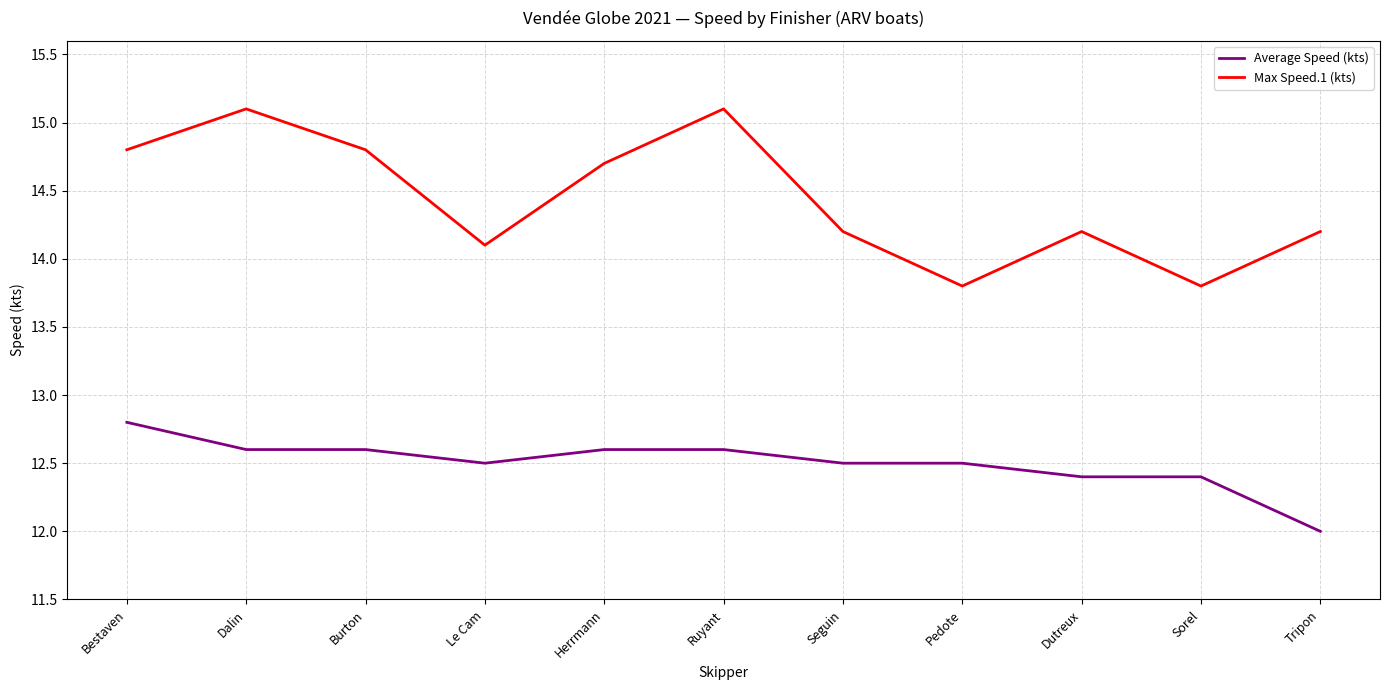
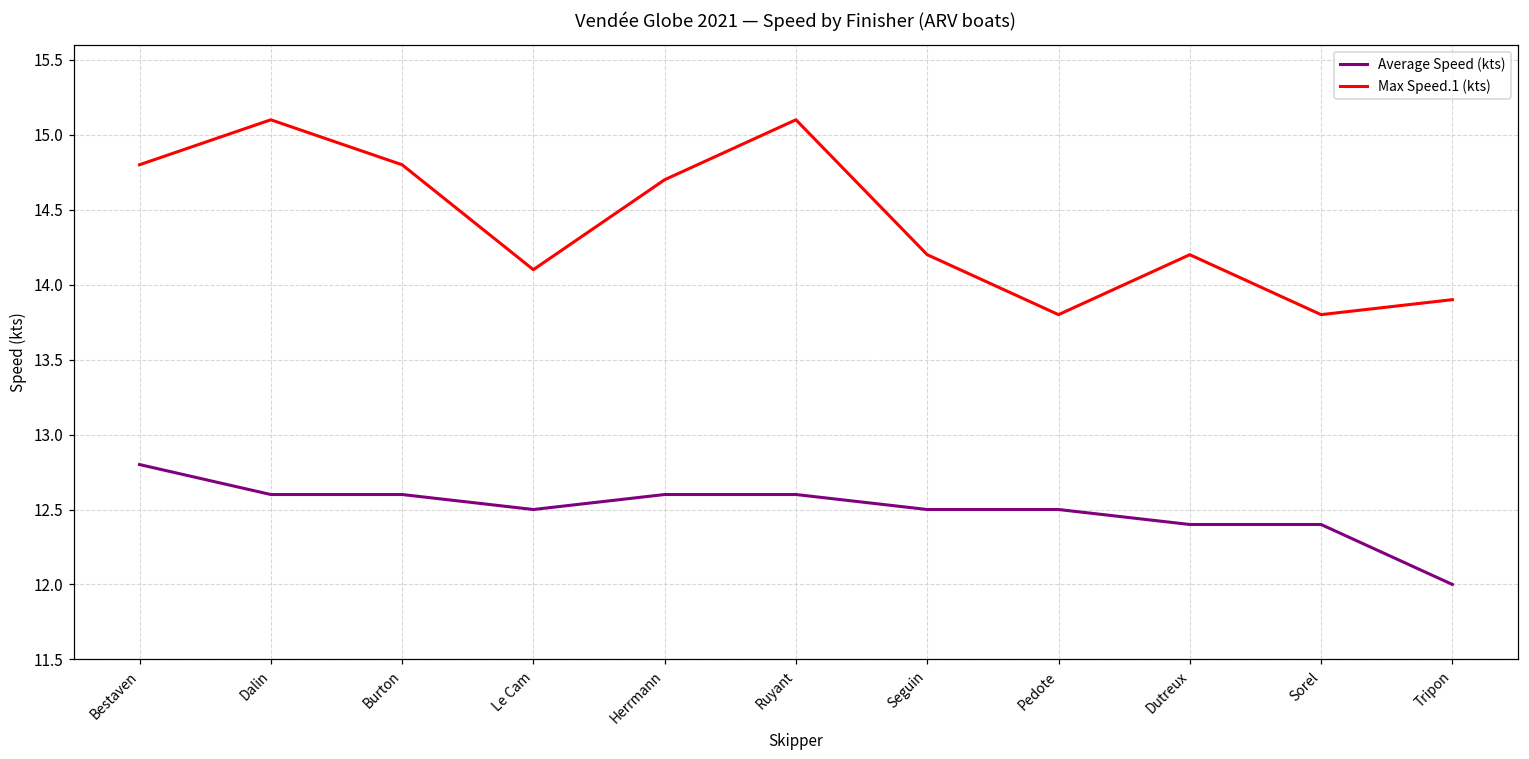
  {
    "Average Speed (kts)": {
      "Bestaven": 12.8,
      "Dalin": 12.6,
      "Burton": 12.6,
      "Le Cam": 12.5,
      "Herrmann": 12.6,
      "Ruyant": 12.6,
      "Seguin": 12.5,
      "Pedote": 12.5,
      "Dutreux": 12.4,
      "Sorel": 12.4,
      "Tripon": 12.0
    },
    "Max Speed.1 (kts)": {
      "Bestaven": 14.8,
      "Dalin": 15.1,
      "Burton": 14.8,
      "Le Cam": 14.1,
      "Herrmann": 14.7,
      "Ruyant": 15.1,
      "Seguin": 14.2,
      "Pedote": 13.8,
      "Dutreux": 14.2,
      "Sorel": 13.8,
-     "Tripon": 14.2
+     "Tripon": 13.9
    }
  }
